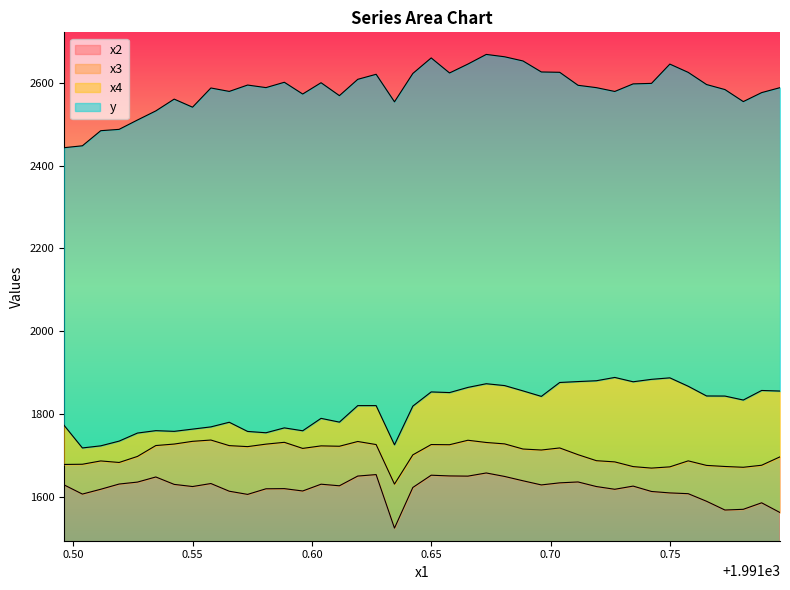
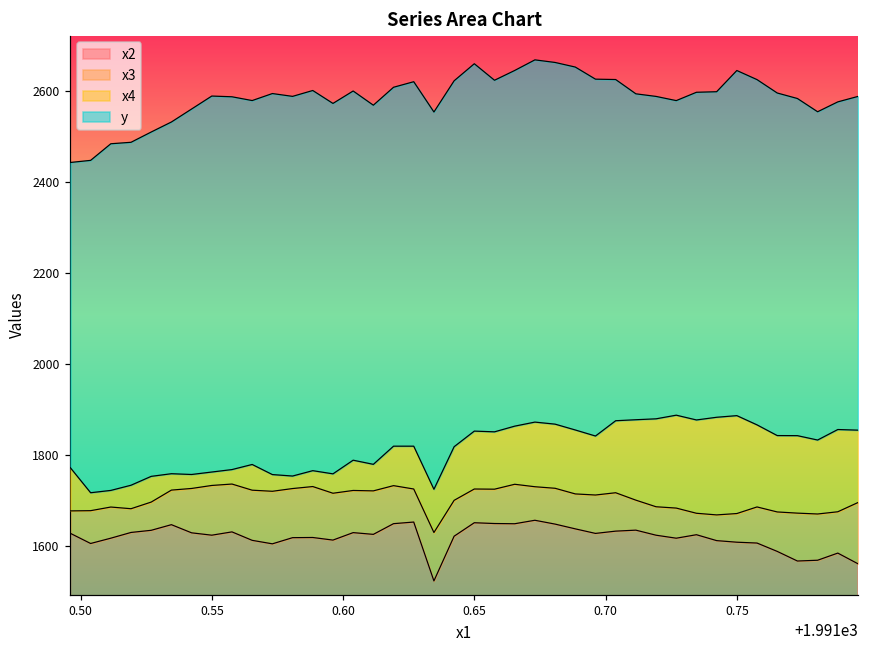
  {
    "y": {
-     "0.55": 2540,
+     "0.55": 2590,
      "0.65": 2660,
      "0.75": 2650
    }
  }
